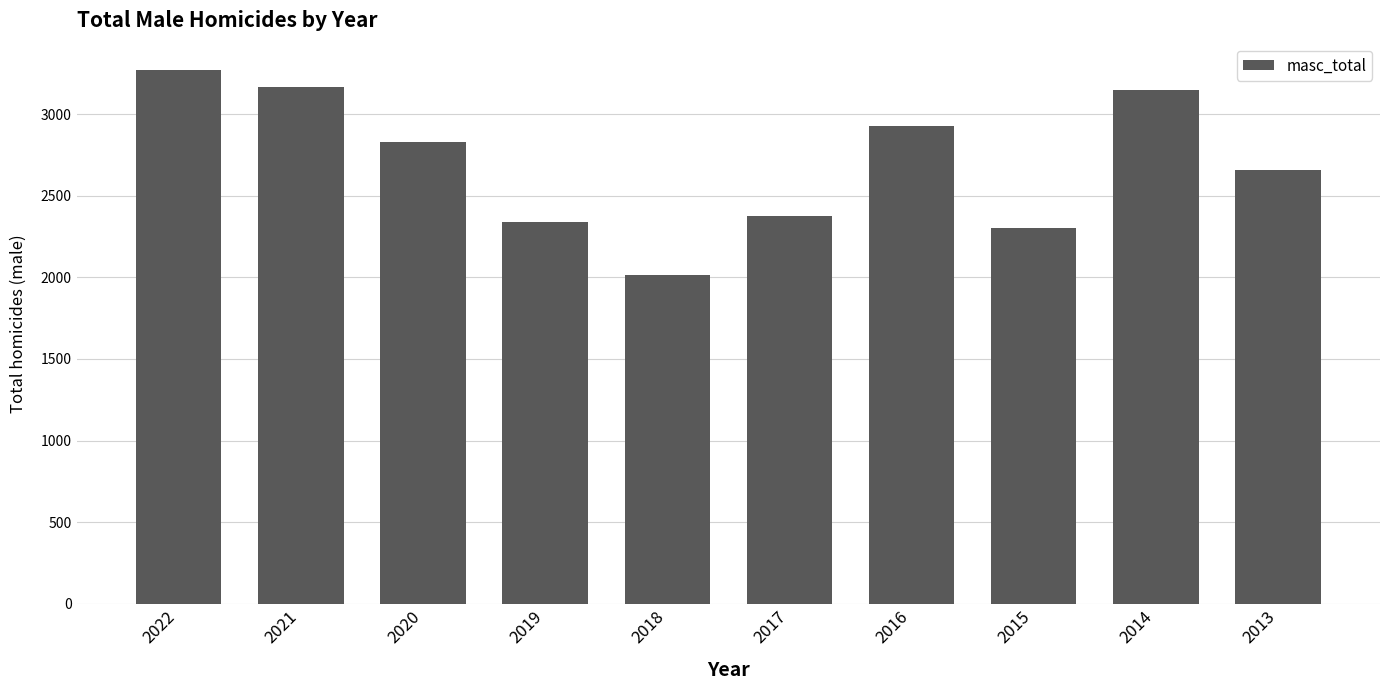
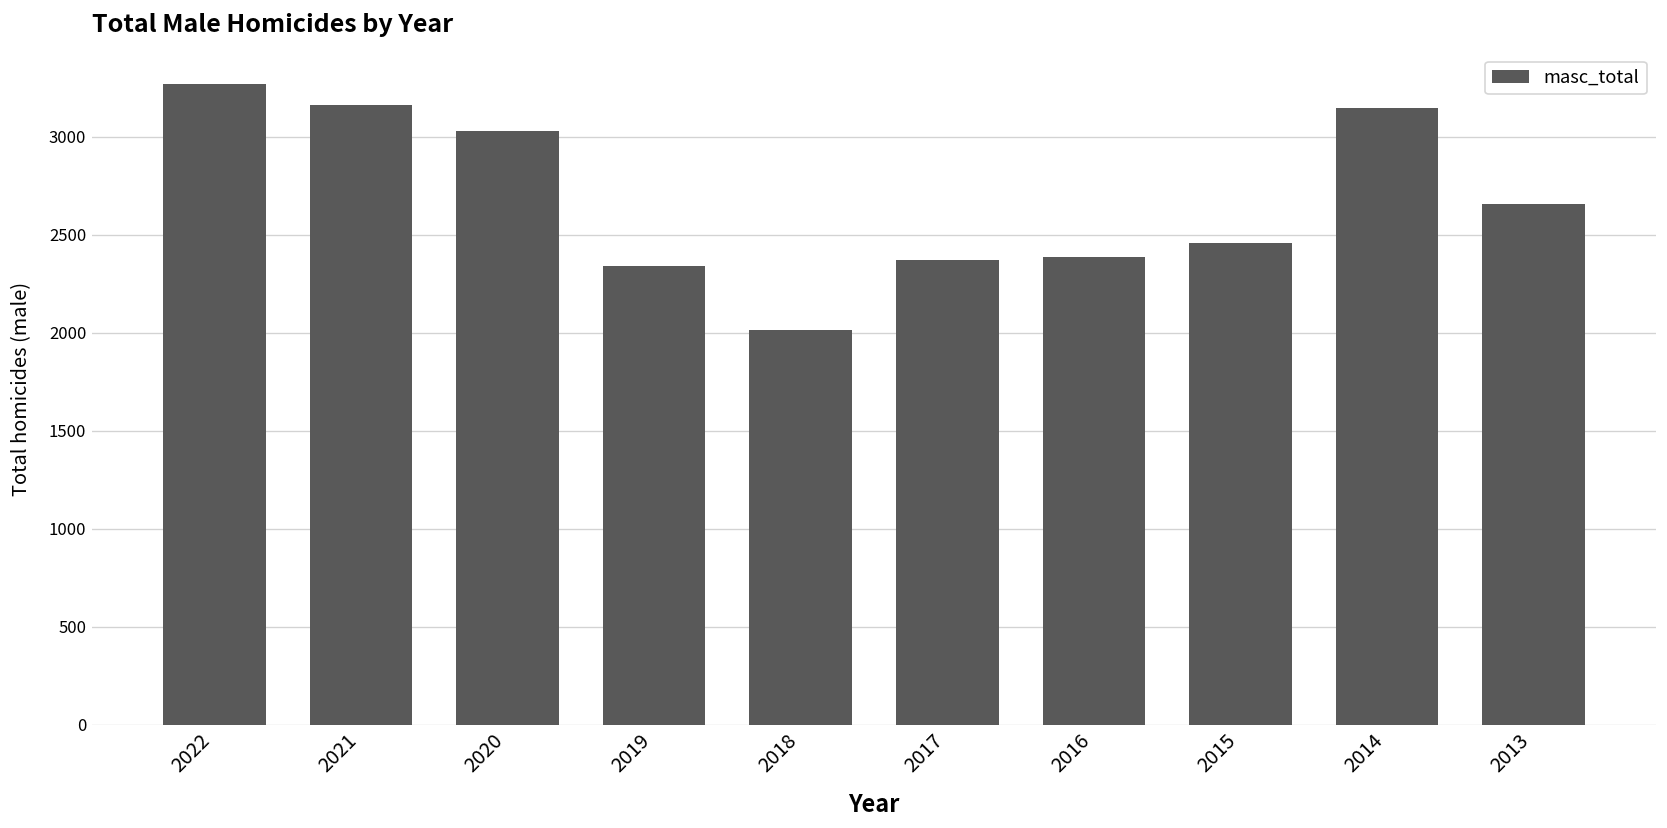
  {
    "2022": 3270,
    "2021": 3160,
-   "2020": 2830,
+   "2020": 3030,
    "2019": 2340,
    "2018": 2010,
    "2017": 2370,
-   "2016": 2930,
-   "2015": 2300,
+   "2016": 2390,
+   "2015": 2460,
    "2014": 3150,
    "2013": 2660
  }
